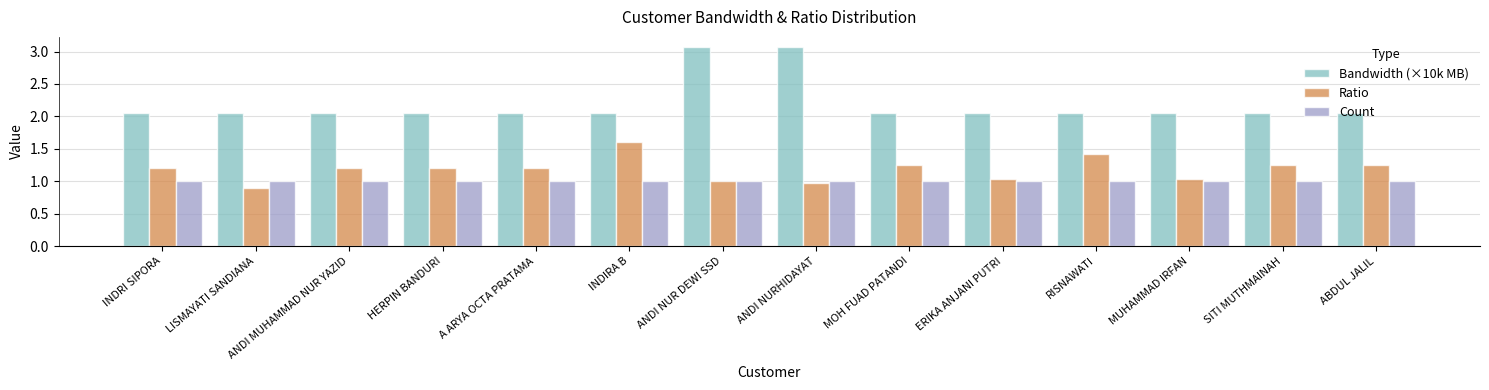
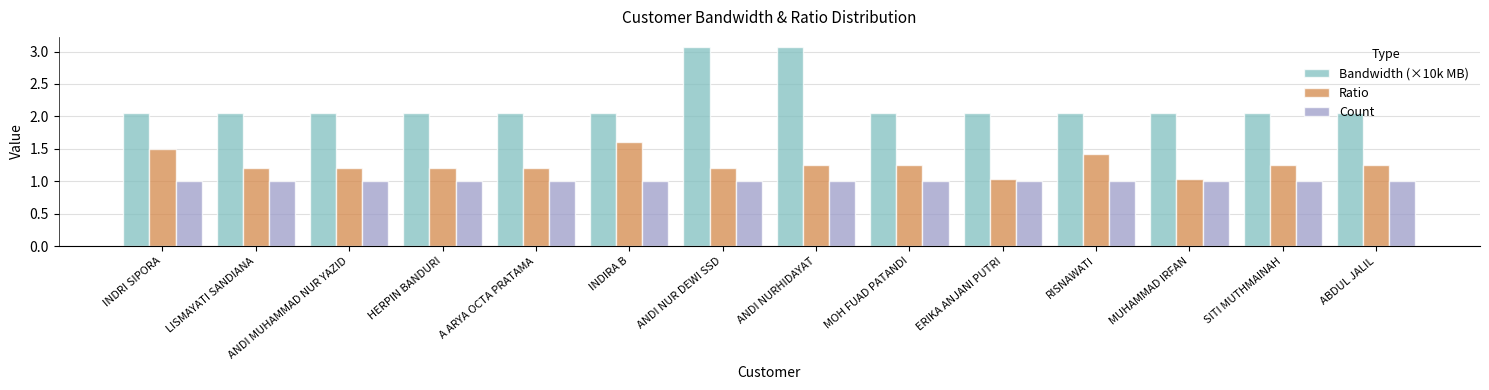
  {
    "Ratio": {
-     "INDRI SIPORA": 1.2,
-     "LISMAYATI SANDIANA": 0.9,
+     "INDRI SIPORA": 1.5,
+     "LISMAYATI SANDIANA": 1.2,
      "ANDI MUHAMMAD NUR YAZID": 1.2,
      "HERPIN BANDURI": 1.2,
      "A ARYA OCTA PRATAMA": 1.2,
      "INDIRA B": 1.6,
-     "ANDI NUR DEWI SSD": 1.0,
-     "ANDI NURHIDAYAT": 1.0,
+     "ANDI NUR DEWI SSD": 1.2,
+     "ANDI NURHIDAYAT": 1.3,
      "MOH FUAD PATANDI": 1.3,
      "ERIKA ANJANI PUTRI": 1.0,
      "RISNAWATI": 1.4,
      "MUHAMMAD IRFAN": 1.0,
      "SITI MUTHMAINAH": 1.3,
      "ABDUL JALIL": 1.3
    }
  }
